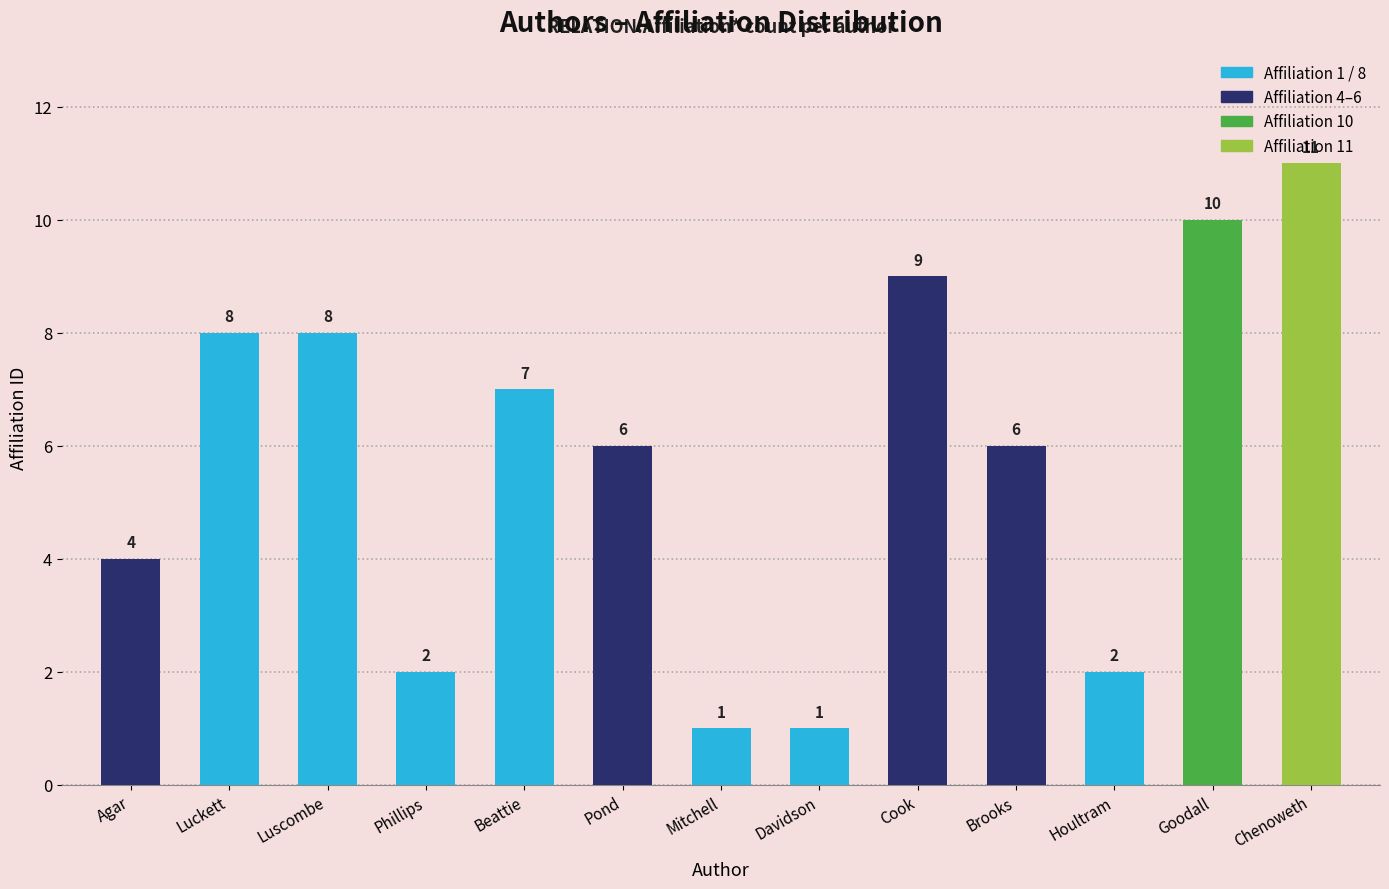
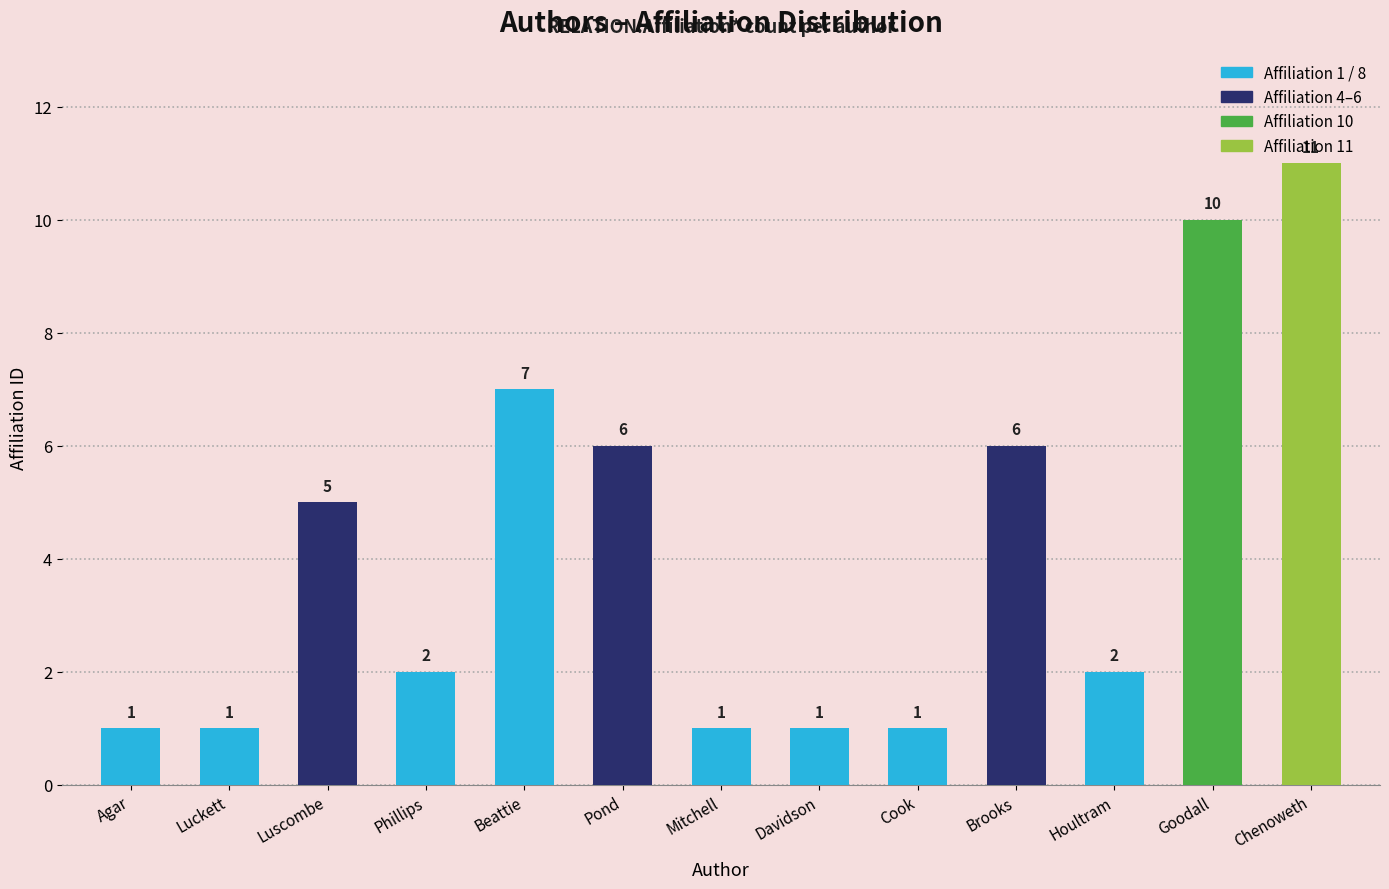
  {
-   "Agar": 4,
-   "Luckett": 8,
-   "Luscombe": 8,
+   "Agar": 1,
+   "Luckett": 1,
+   "Luscombe": 5,
    "Phillips": 2,
    "Beattie": 7,
    "Pond": 6,
    "Mitchell": 1,
    "Davidson": 1,
-   "Cook": 9,
+   "Cook": 1,
    "Brooks": 6,
    "Houltram": 2,
    "Goodall": 10
  }
